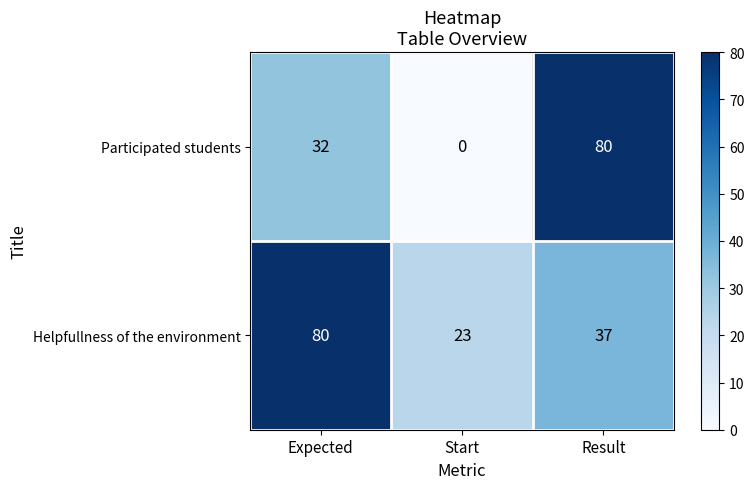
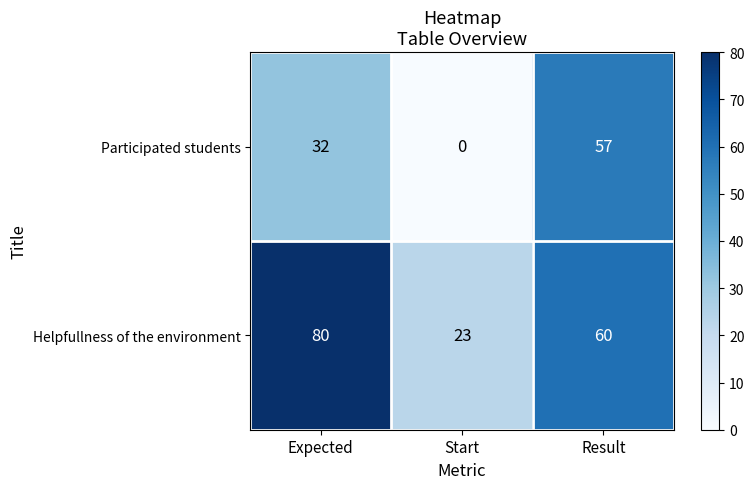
  {
    "Participated students": {
      "Expected": 32,
      "Start": 0,
-     "Result": 80
+     "Result": 57
    },
    "Helpfullness of the environment": {
      "Expected": 80,
      "Start": 23,
-     "Result": 37
+     "Result": 60
    }
  }
